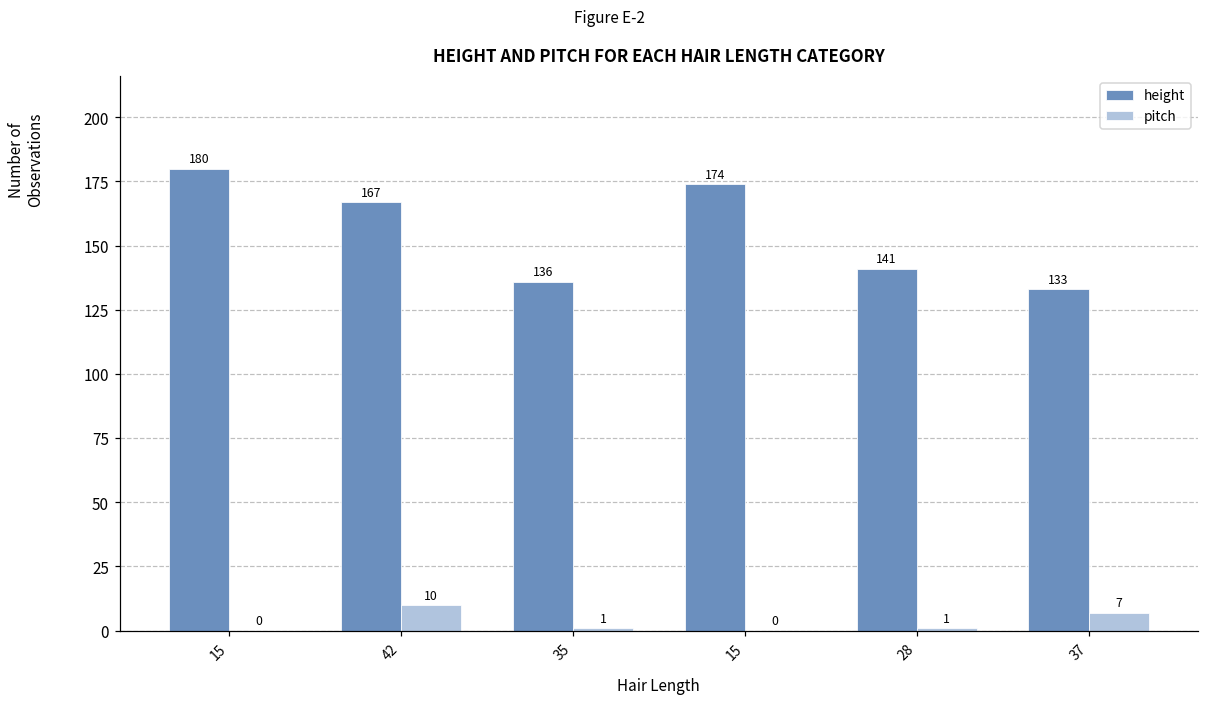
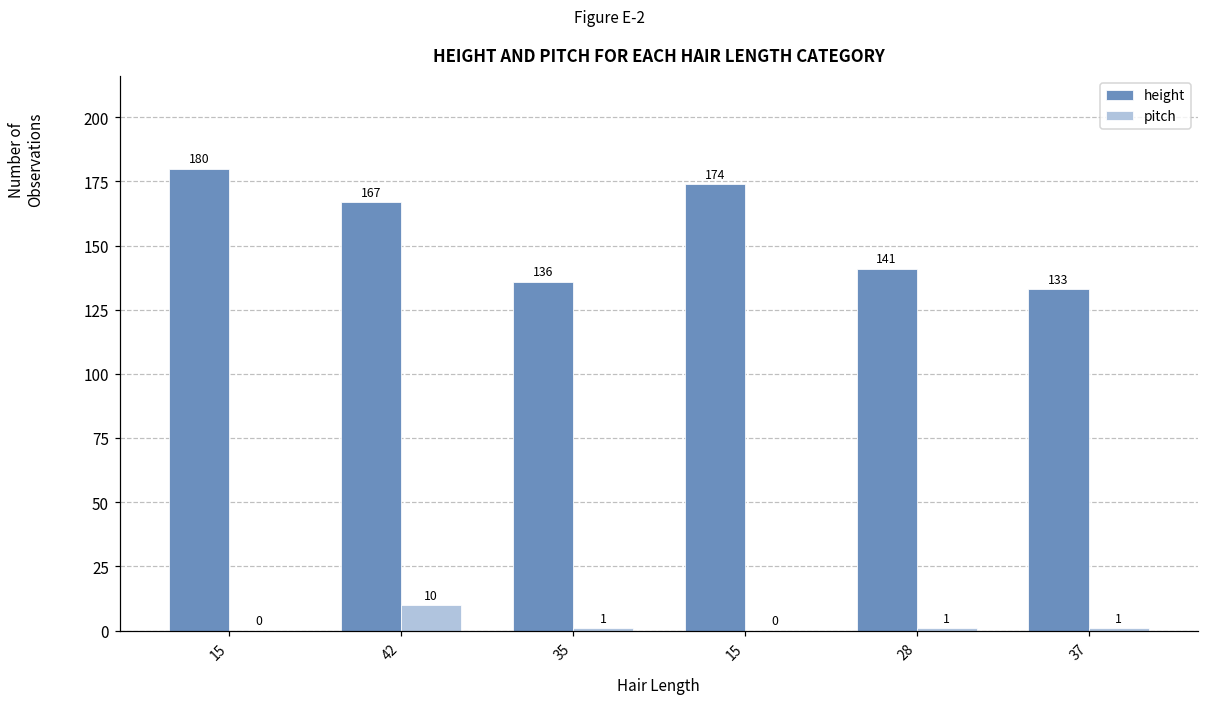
  {
    "height": {
      "42": 167,
      "35": 136,
      "28": 141,
      "37": 133
    },
    "pitch": {
      "42": 10,
      "35": 1,
      "28": 1,
-     "37": 7
+     "37": 1
    }
  }
